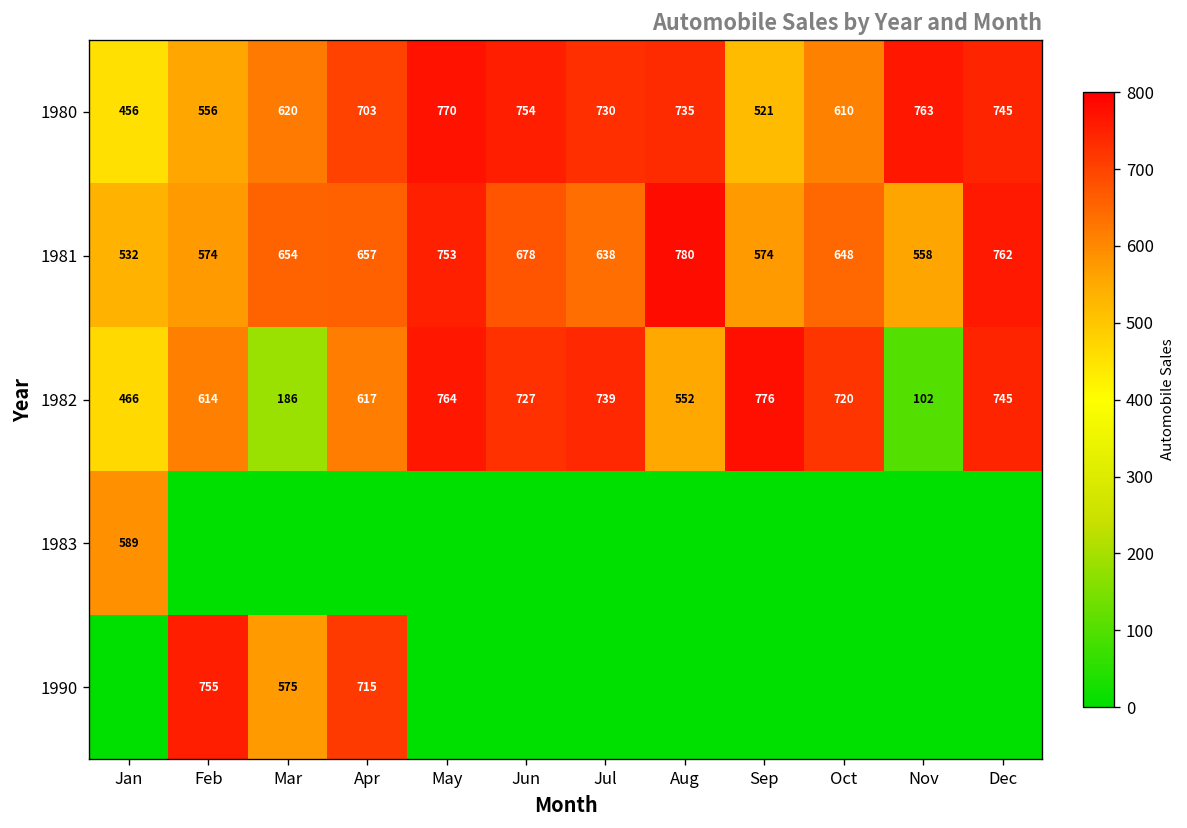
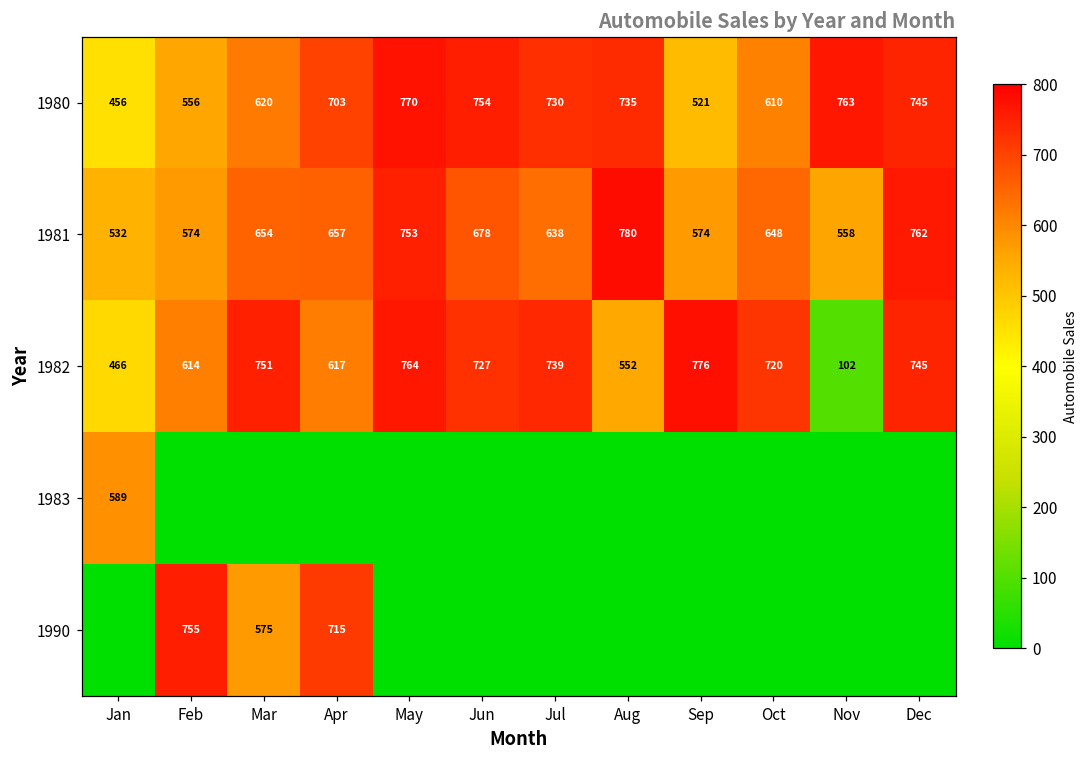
  {
    "1980": {
      "Jan": 456,
      "Feb": 556,
      "Mar": 620,
      "Apr": 703,
      "May": 770,
      "Jun": 754,
      "Jul": 730,
      "Aug": 735,
      "Sep": 521,
      "Oct": 610,
      "Nov": 763,
      "Dec": 745
    },
    "1981": {
      "Jan": 532,
      "Feb": 574,
      "Mar": 654,
      "Apr": 657,
      "May": 753,
      "Jun": 678,
      "Jul": 638,
      "Aug": 780,
      "Sep": 574,
      "Oct": 648,
      "Nov": 558,
      "Dec": 762
    },
    "1982": {
      "Jan": 466,
      "Feb": 614,
-     "Mar": 186,
+     "Mar": 751,
      "Apr": 617,
      "May": 764,
      "Jun": 727,
      "Jul": 739,
      "Aug": 552,
      "Sep": 776,
      "Oct": 720,
      "Nov": 102,
      "Dec": 745
    },
    "1983": {
      "Jan": 589
    },
    "1990": {
      "Feb": 755,
      "Mar": 575,
      "Apr": 715
    }
  }
